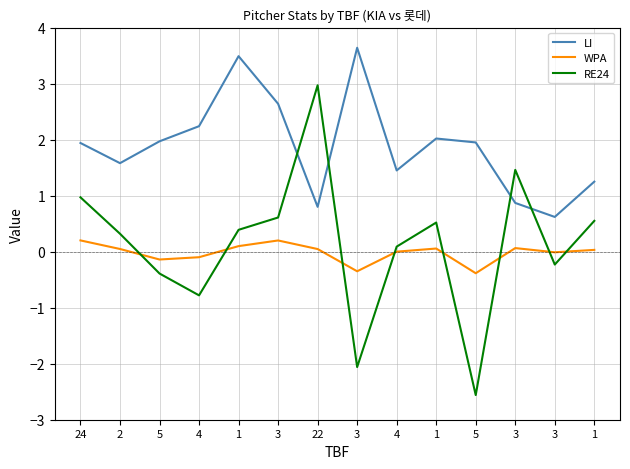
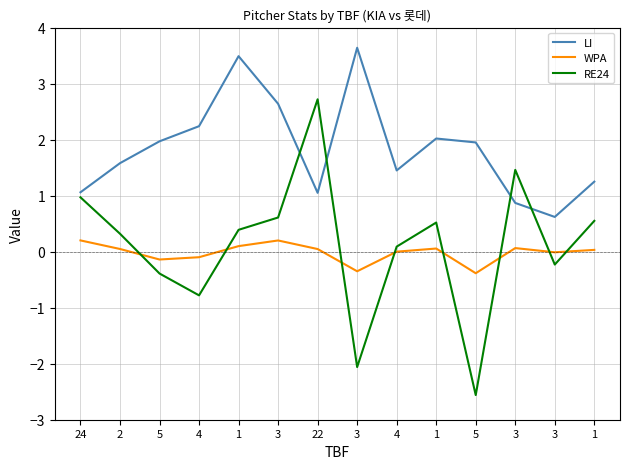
  {
    "LI": {
-     "24": 1.9,
+     "24": 1.1,
      "2": 1.6,
-     "22": 0.8
+     "22": 1.1
    },
    "WPA": {
      "24": 0.2,
      "2": 0.0,
      "22": 0.0
    },
    "RE24": {
      "24": 1.0,
      "2": 0.3,
-     "22": 3.0
+     "22": 2.7
    }
  }
